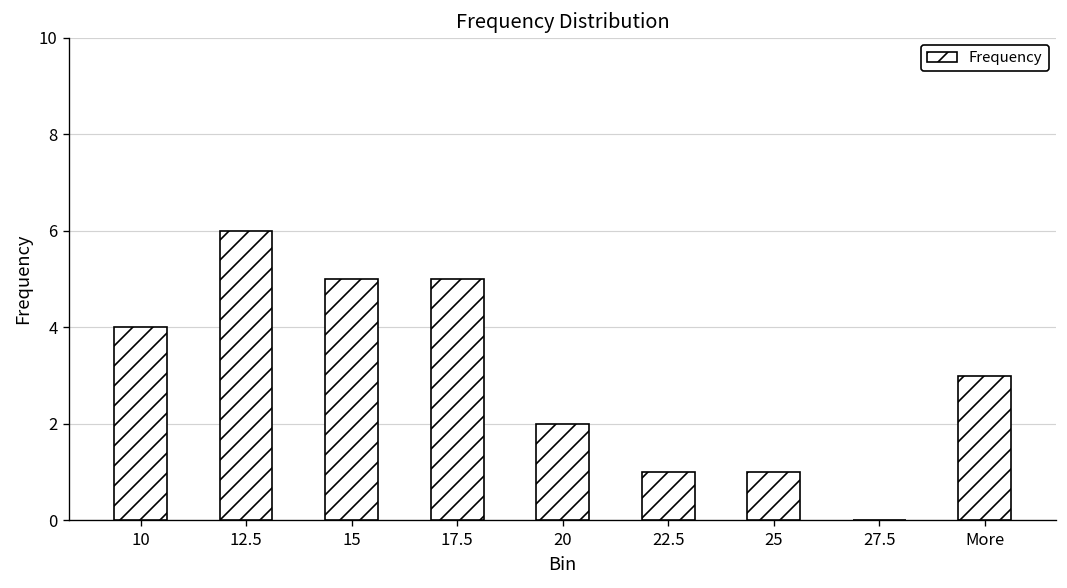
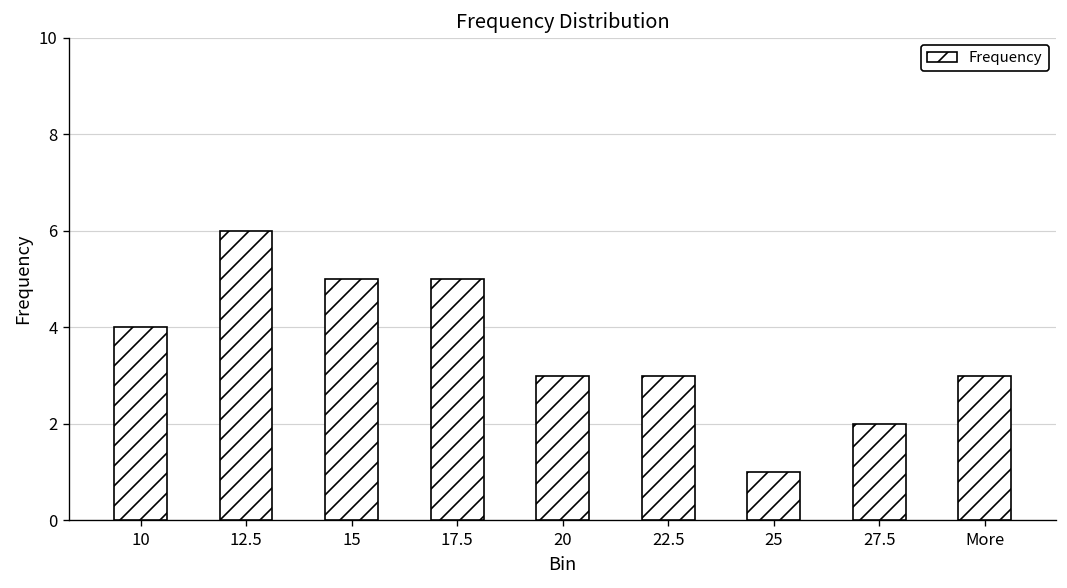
  {
    "10": 4,
    "12.5": 6,
    "15": 5,
    "17.5": 5,
-   "20": 2,
-   "22.5": 1,
+   "20": 3,
+   "22.5": 3,
    "25": 1,
-   "27.5": 0,
+   "27.5": 2,
    "More": 3
  }
